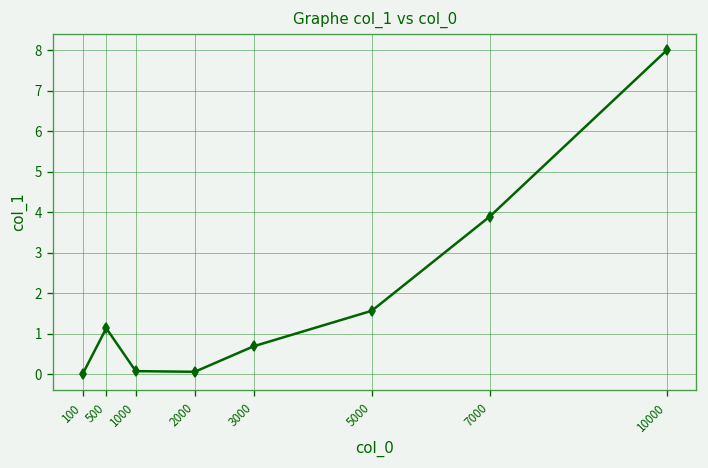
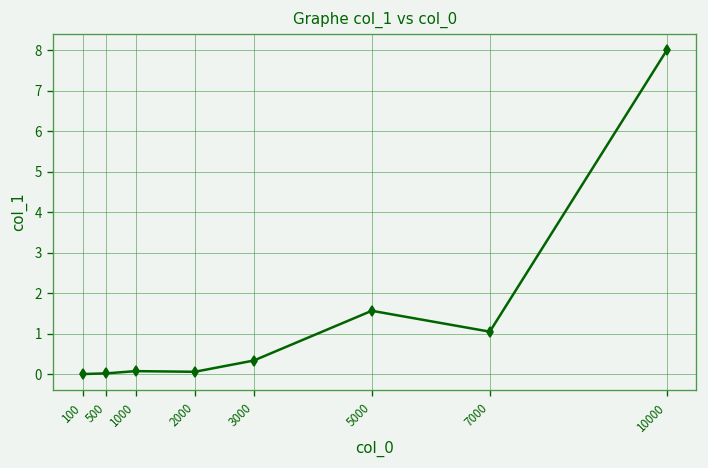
  {
    "100": 0.0,
-   "500": 1.1,
+   "500": 0.0,
    "1000": 0.1,
    "2000": 0.1,
-   "3000": 0.7,
+   "3000": 0.3,
    "5000": 1.6,
-   "7000": 3.9,
+   "7000": 1.0,
    "10000": 8.0
  }
